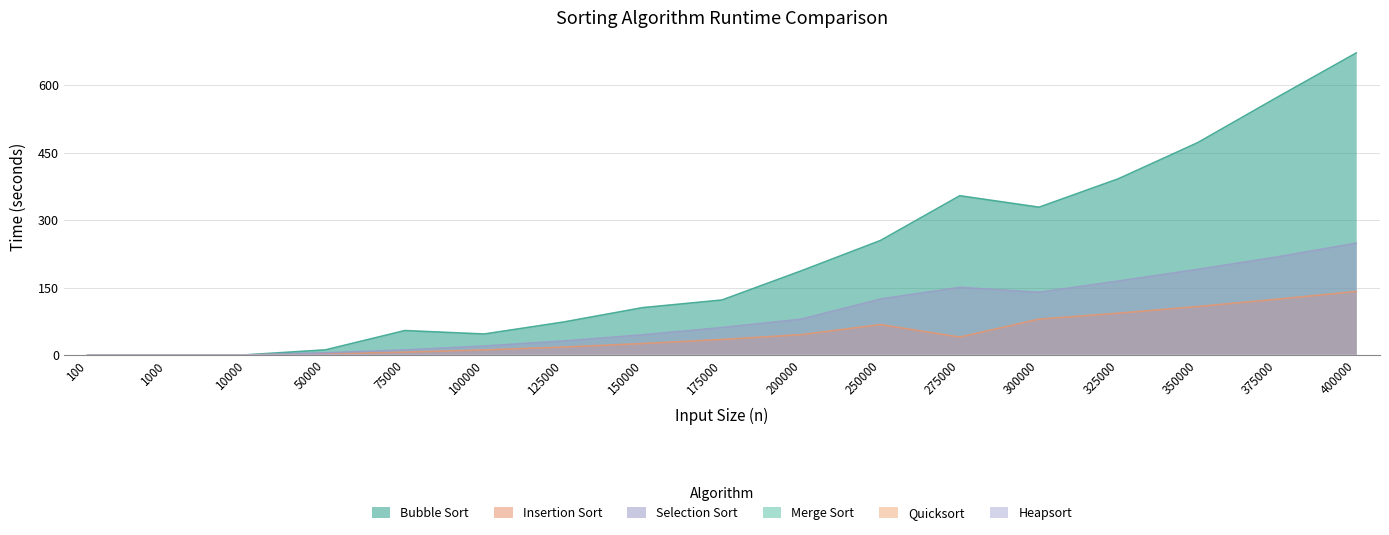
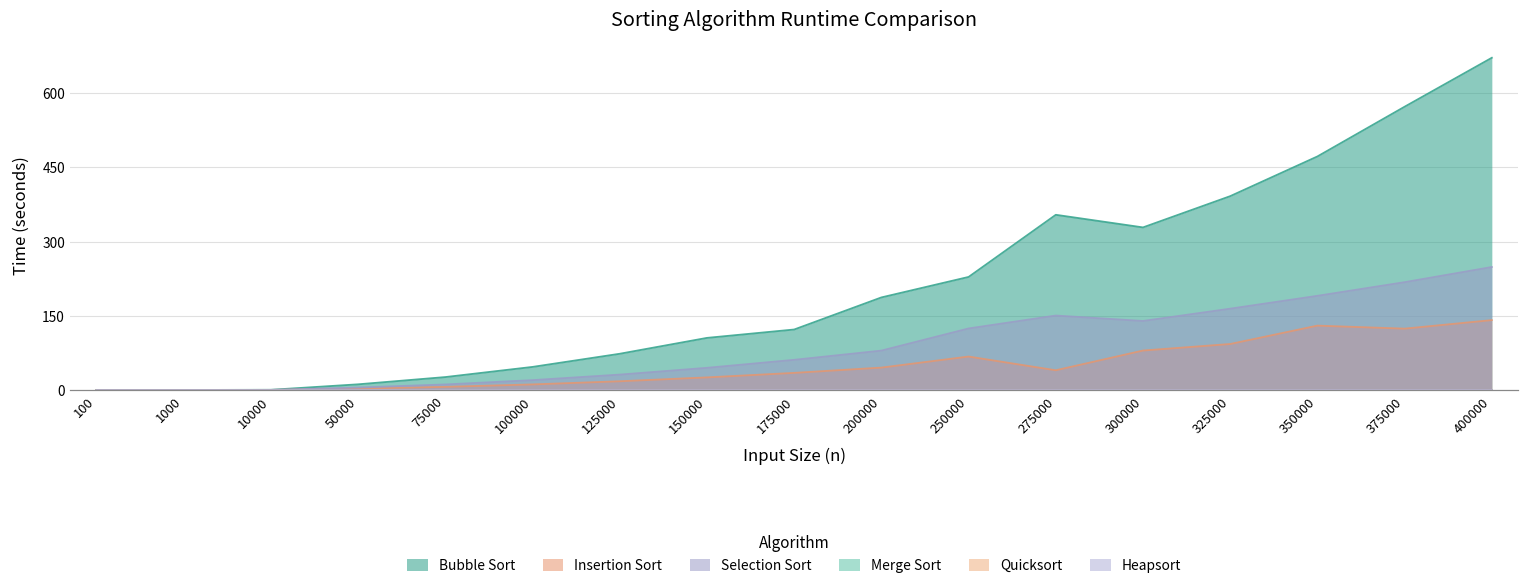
  {
    "Bubble Sort": {
      "50000": 10,
-     "75000": 50,
+     "75000": 30,
      "100000": 50,
      "125000": 70,
      "150000": 110,
      "175000": 120,
      "200000": 190,
-     "250000": 250,
+     "250000": 230,
      "275000": 350,
      "300000": 330,
      "325000": 390,
      "350000": 470,
      "375000": 570,
      "400000": 670
    },
    "Insertion Sort": {
      "100000": 10,
      "125000": 20,
      "150000": 30,
      "175000": 30,
      "200000": 50,
      "250000": 70,
      "275000": 40,
      "300000": 80,
      "325000": 90,
-     "350000": 110,
+     "350000": 130,
      "375000": 120,
      "400000": 140
    }
  }
